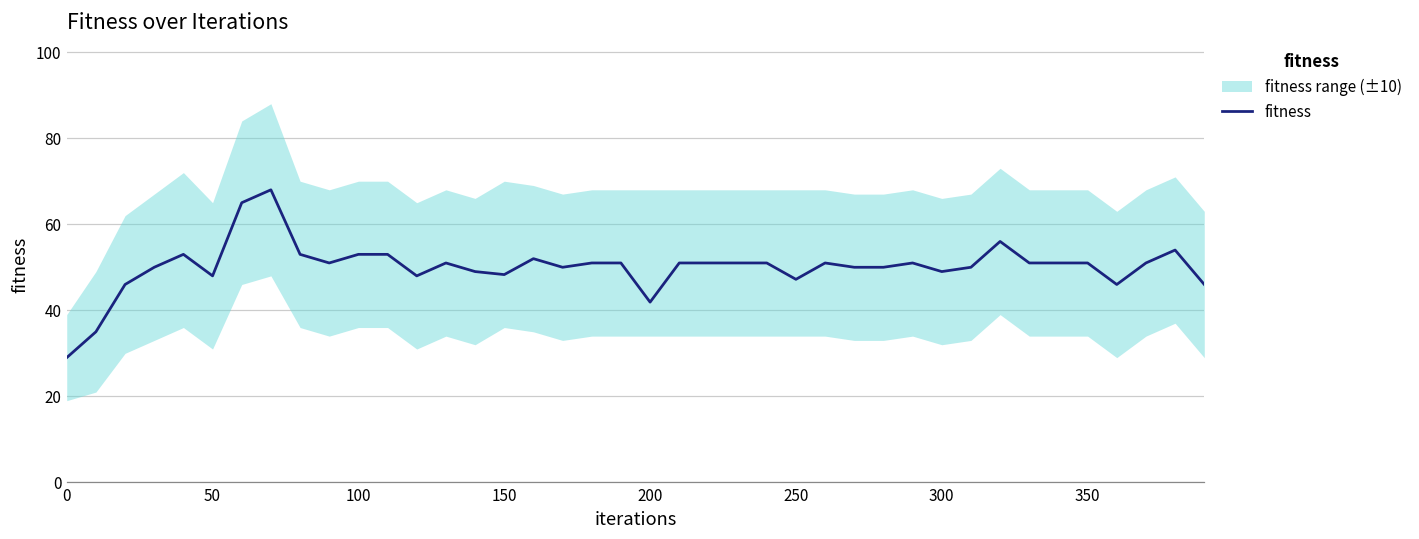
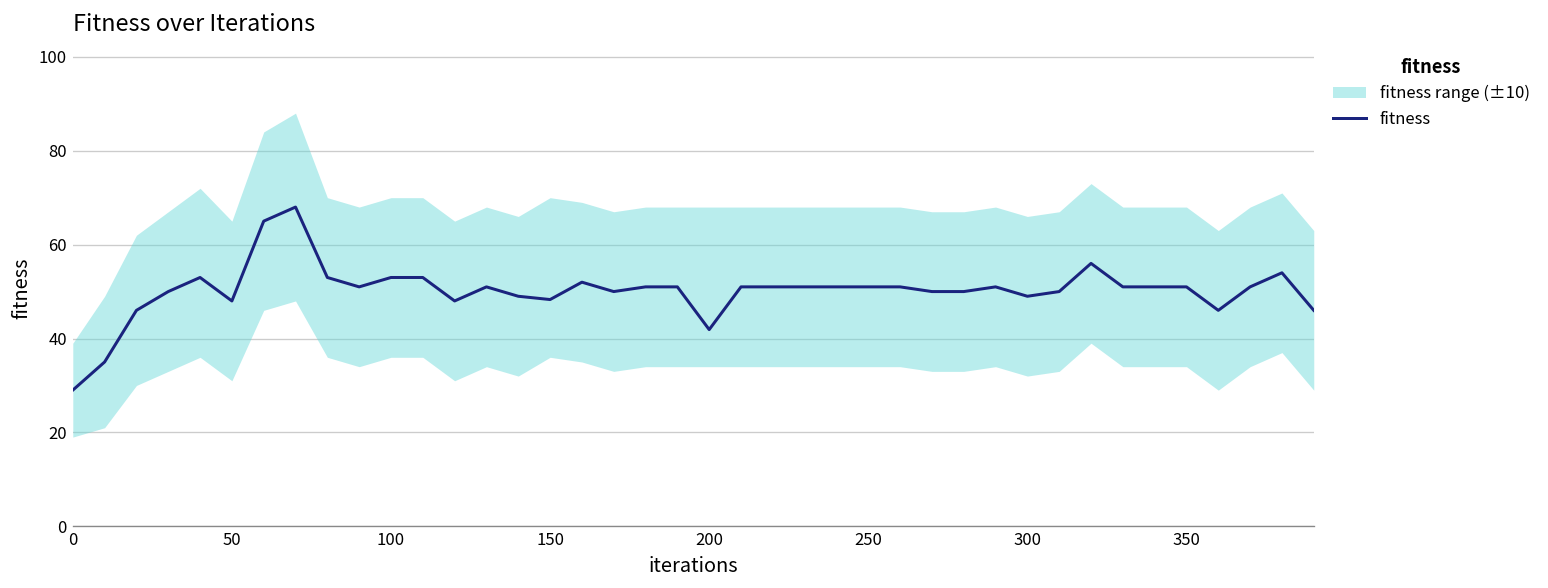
  {
    "fitness": {
      "0": 29,
      "50": 48,
      "100": 53,
      "150": 48,
      "200": 42,
-     "250": 47,
+     "250": 51,
      "300": 49,
      "350": 51
    }
  }
